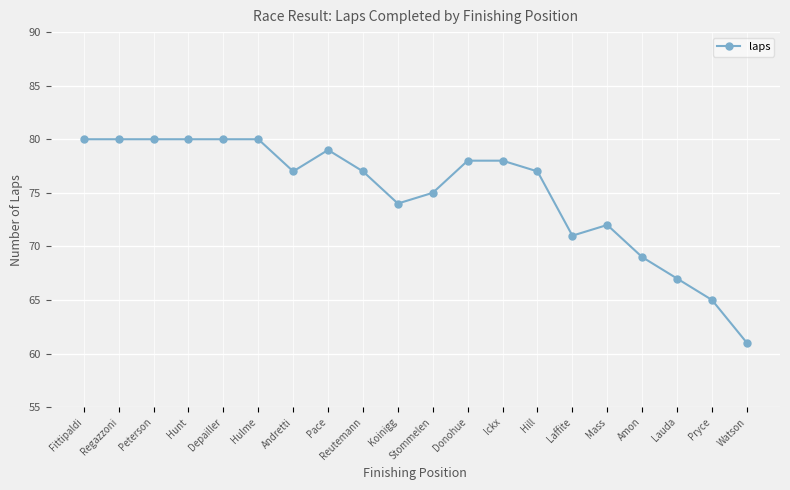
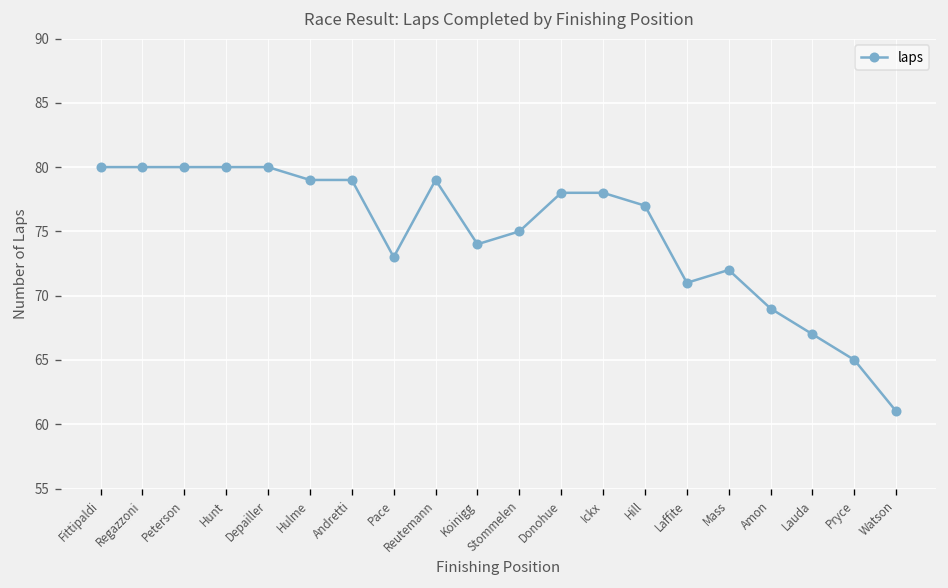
  {
    "Fittipaldi": 80,
    "Regazzoni": 80,
    "Peterson": 80,
    "Hunt": 80,
    "Depailler": 80,
-   "Hulme": 80,
-   "Andretti": 77,
-   "Pace": 79,
-   "Reutemann": 77,
+   "Hulme": 79,
+   "Andretti": 79,
+   "Pace": 73,
+   "Reutemann": 79,
    "Koinigg": 74,
    "Stommelen": 75,
    "Donohue": 78,
    "Ickx": 78,
    "Hill": 77,
    "Laffite": 71,
    "Mass": 72,
    "Amon": 69,
    "Lauda": 67,
    "Pryce": 65,
    "Watson": 61
  }
